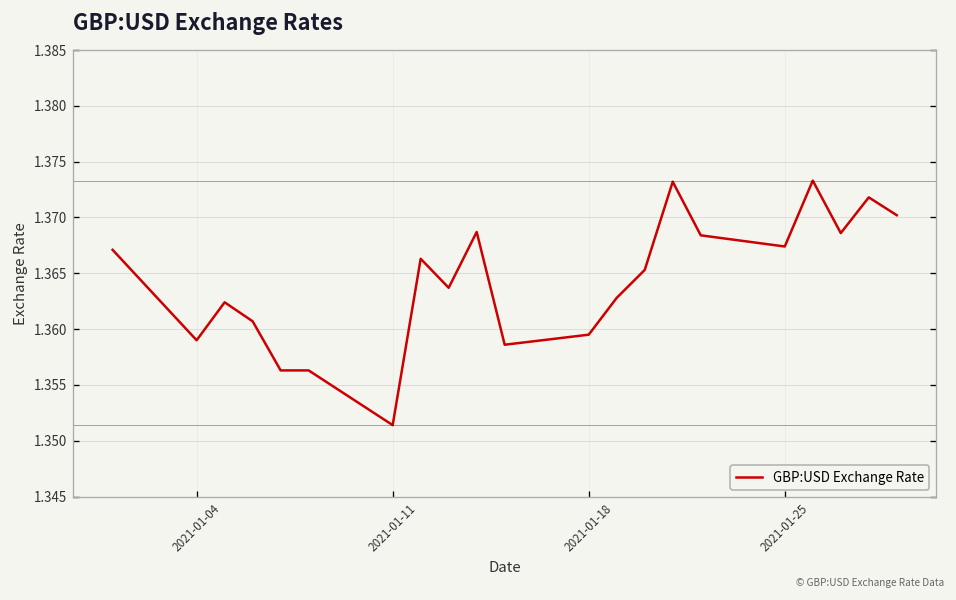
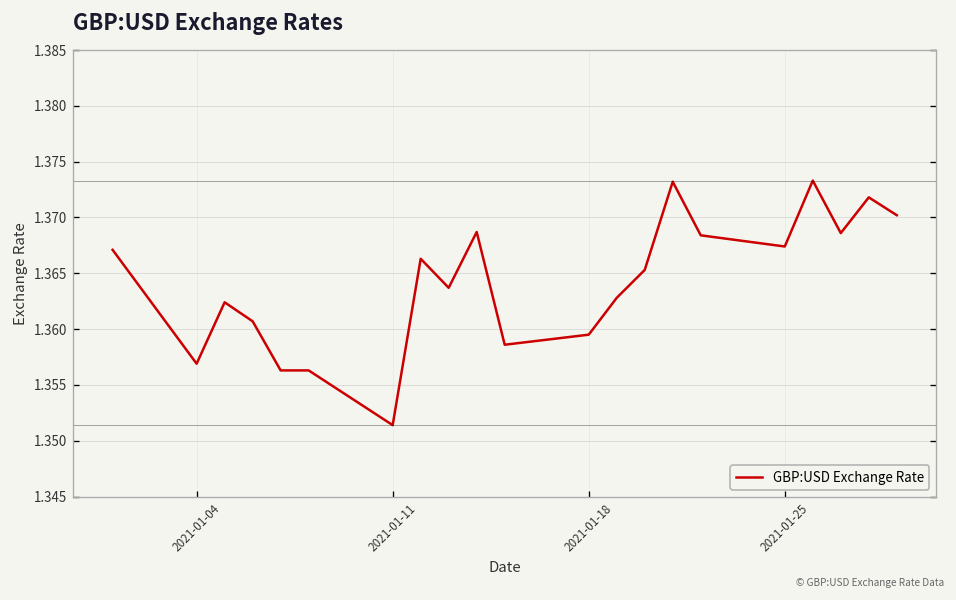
  {
-   "2021-01-04": 1.359,
+   "2021-01-04": 1.357,
    "2021-01-11": 1.351,
    "2021-01-18": 1.360,
    "2021-01-25": 1.367
  }
